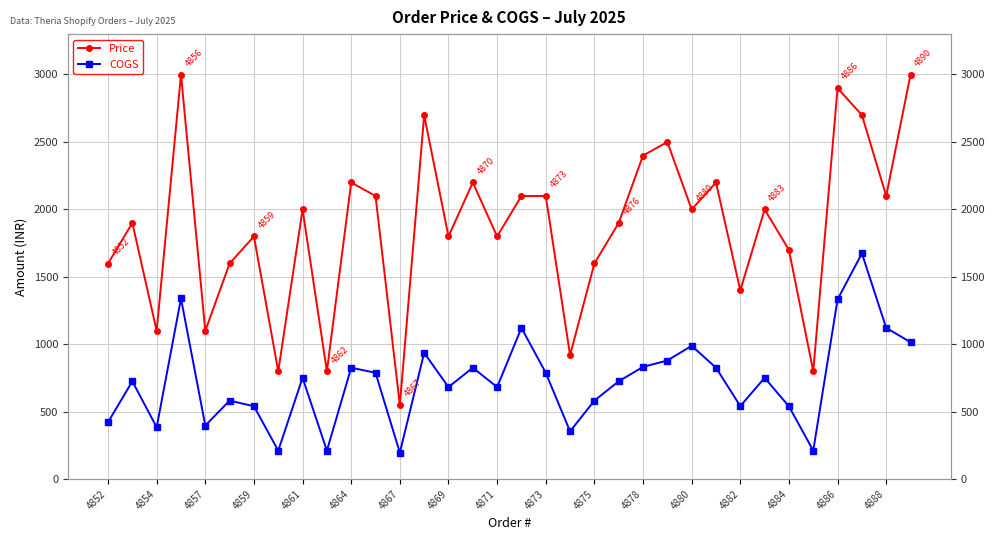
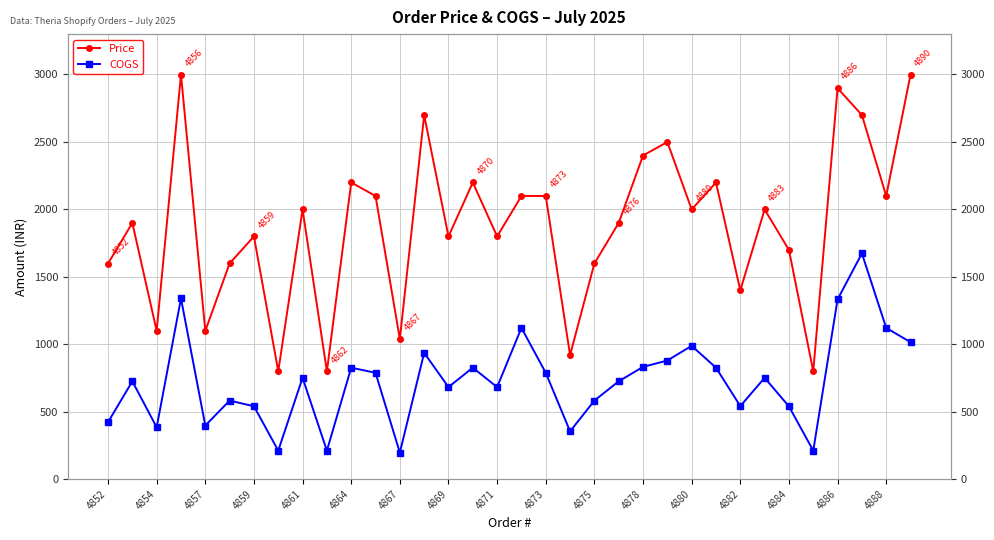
  {
    "Price": {
      "4854": 1100,
      "4857": 1100,
      "4861": 2000,
      "4864": 2200,
-     "4867": 550,
+     "4867": 1040,
      "4869": 1800,
      "4871": 1800,
      "4875": 1600,
      "4878": 2400,
      "4880": 2000,
      "4882": 1400,
      "4884": 1700,
      "4888": 2100
    },
    "COGS": {
      "4852": 420,
      "4854": 380,
      "4857": 400,
      "4859": 540,
      "4861": 750,
      "4867": 200,
      "4869": 680,
      "4871": 680,
      "4873": 790,
      "4875": 580,
      "4878": 830,
      "4880": 990,
      "4882": 540,
      "4884": 540,
      "4886": 1330,
      "4888": 1120
    }
  }
